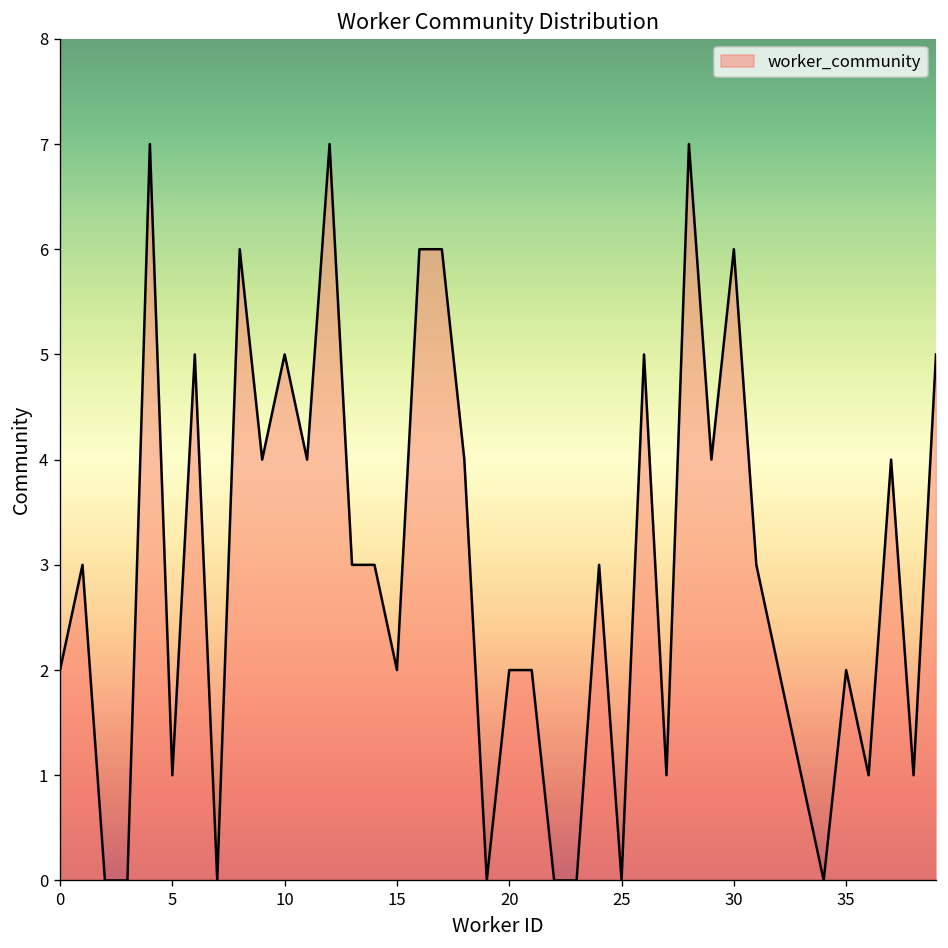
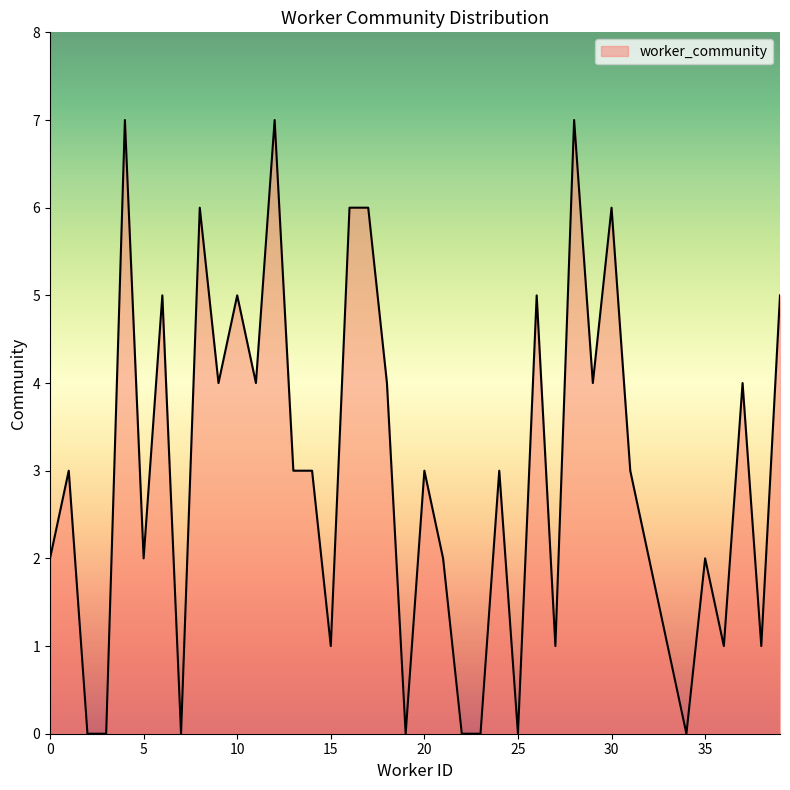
  {
    "0": 2,
-   "5": 1,
+   "5": 2,
    "10": 5,
-   "15": 2,
-   "20": 2,
+   "15": 1,
+   "20": 3,
    "25": 0,
    "30": 6,
    "35": 2
  }
